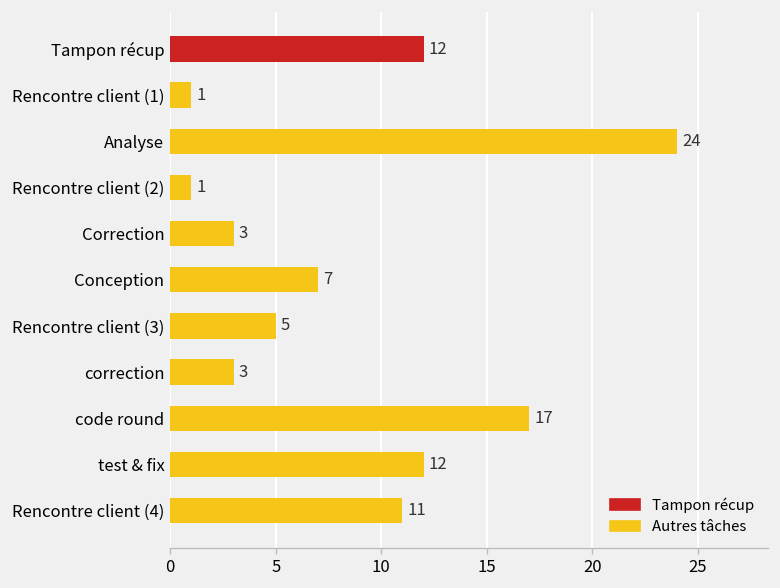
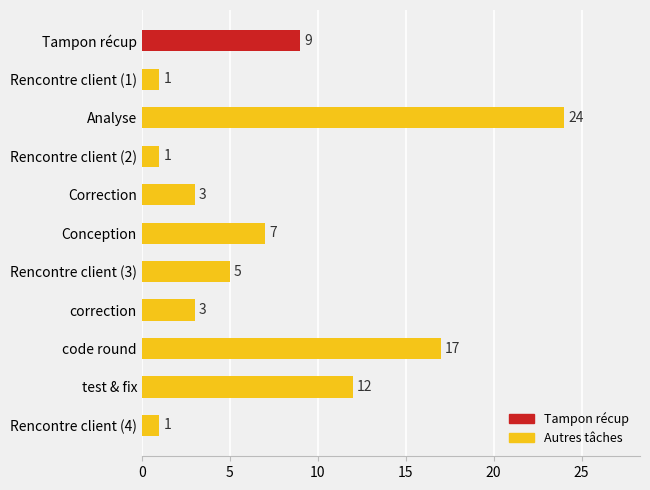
  {
-   "Tampon récup": 12,
+   "Tampon récup": 9,
    "Rencontre client (1)": 1,
    "Analyse": 24,
    "Rencontre client (2)": 1,
    "Correction": 3,
    "Conception": 7,
    "Rencontre client (3)": 5,
    "correction": 3,
    "code round": 17,
    "test & fix": 12,
-   "Rencontre client (4)": 11
+   "Rencontre client (4)": 1
  }
